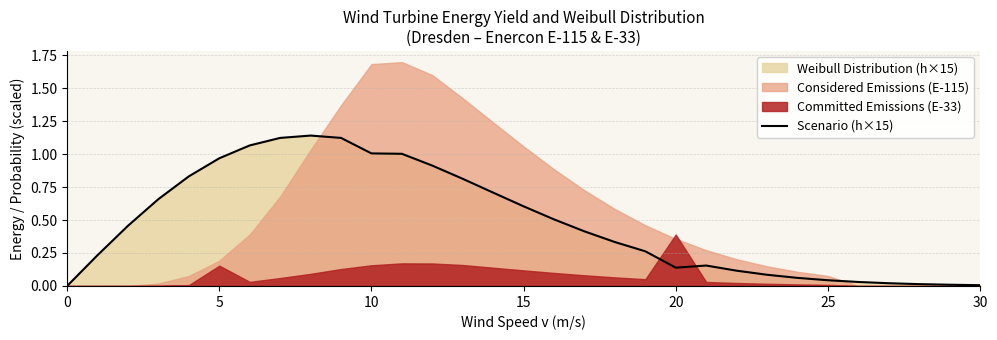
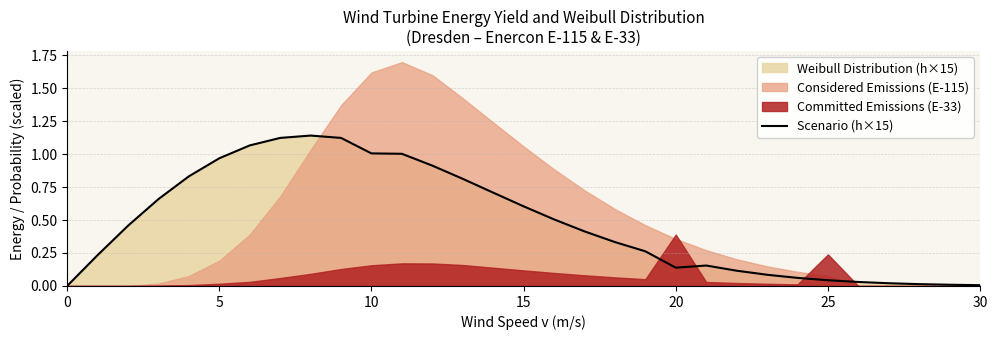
  {
    "Weibull Distribution (h×15)": {
      "5": 0.97,
      "10": 1.01,
      "15": 0.60,
      "20": 0.14,
      "25": 0.04
    },
    "Considered Emissions (E-115)": {
      "5": 0.19,
-     "10": 1.68,
+     "10": 1.62,
      "15": 1.06,
      "20": 0.36,
      "25": 0.08
    },
    "Committed Emissions (E-33)": {
-     "5": 0.15,
+     "5": 0.02,
      "10": 0.16,
      "15": 0.12,
      "20": 0.39,
-     "25": 0.01
+     "25": 0.24
    }
  }
